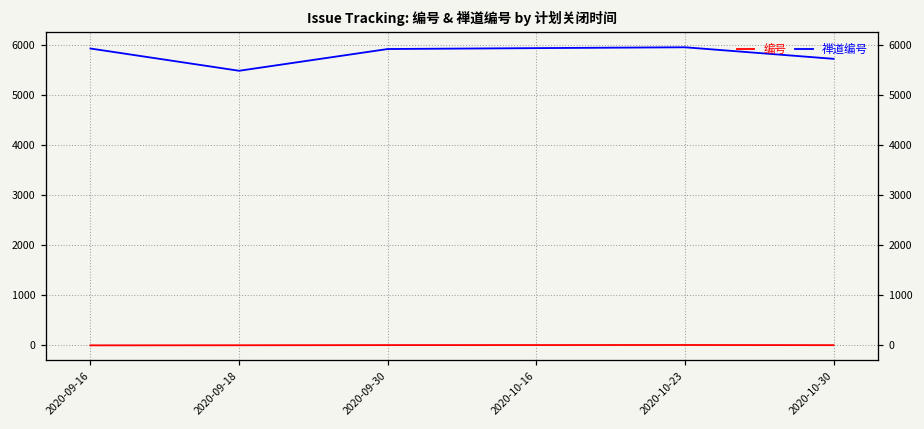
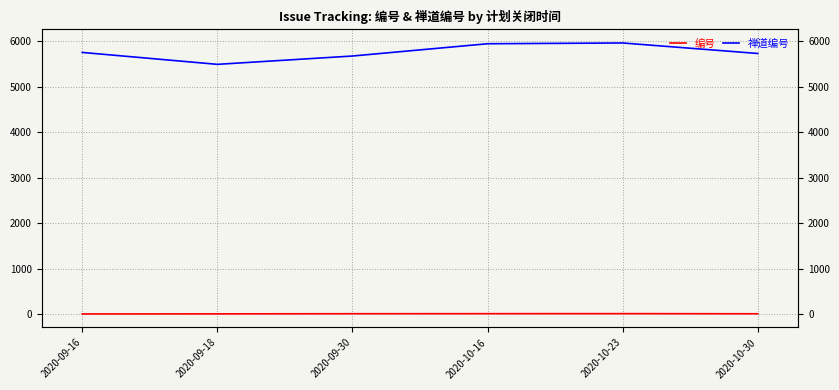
  {
    "编号": {
      "2020-09-16": 0,
      "2020-09-18": 0,
      "2020-09-30": 0,
      "2020-10-16": 0,
      "2020-10-23": 0,
      "2020-10-30": 0
    },
    "禅道编号": {
-     "2020-09-16": 5900,
+     "2020-09-16": 5800,
      "2020-09-18": 5500,
-     "2020-09-30": 5900,
+     "2020-09-30": 5700,
      "2020-10-16": 5900,
      "2020-10-23": 6000,
      "2020-10-30": 5700
    }
  }
